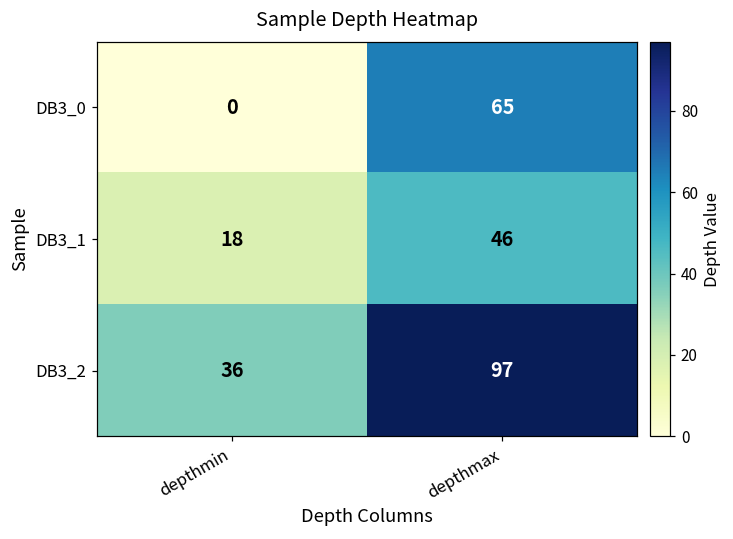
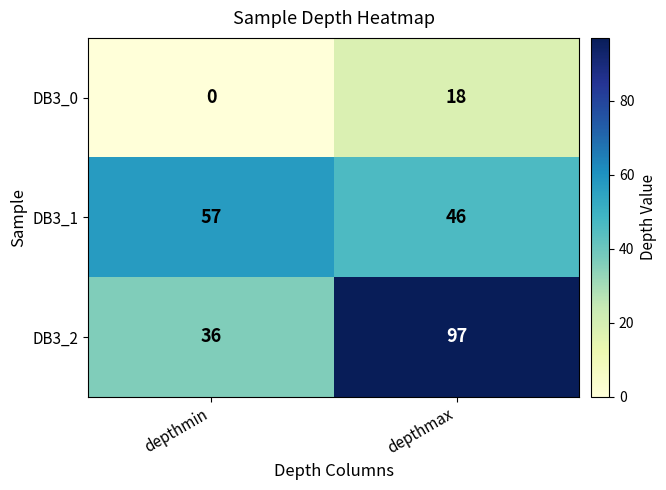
  {
    "DB3_0": {
      "depthmin": 0,
-     "depthmax": 65
+     "depthmax": 18
    },
    "DB3_1": {
-     "depthmin": 18,
+     "depthmin": 57,
      "depthmax": 46
    },
    "DB3_2": {
      "depthmin": 36,
      "depthmax": 97
    }
  }
